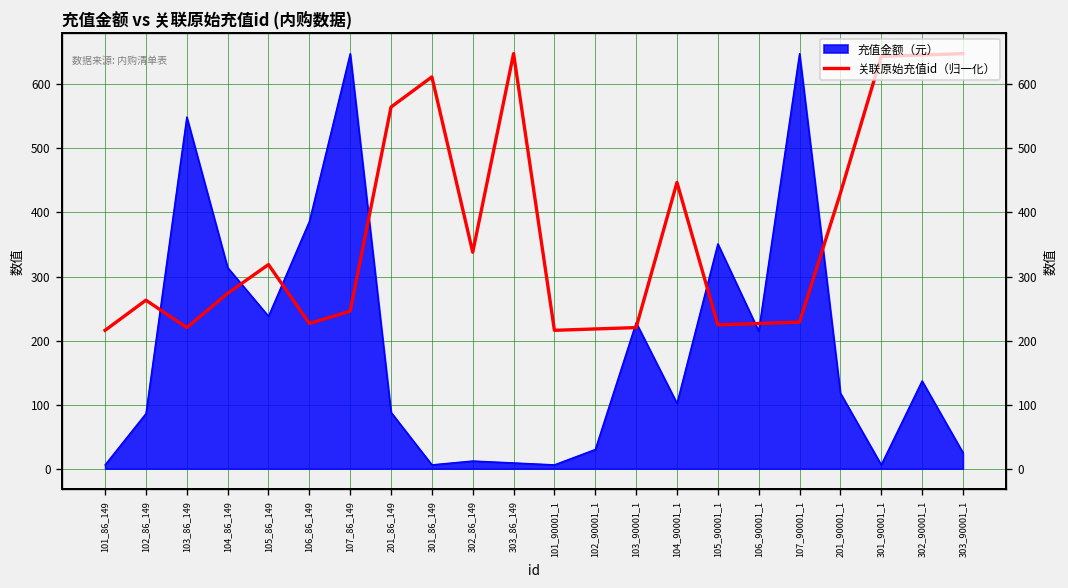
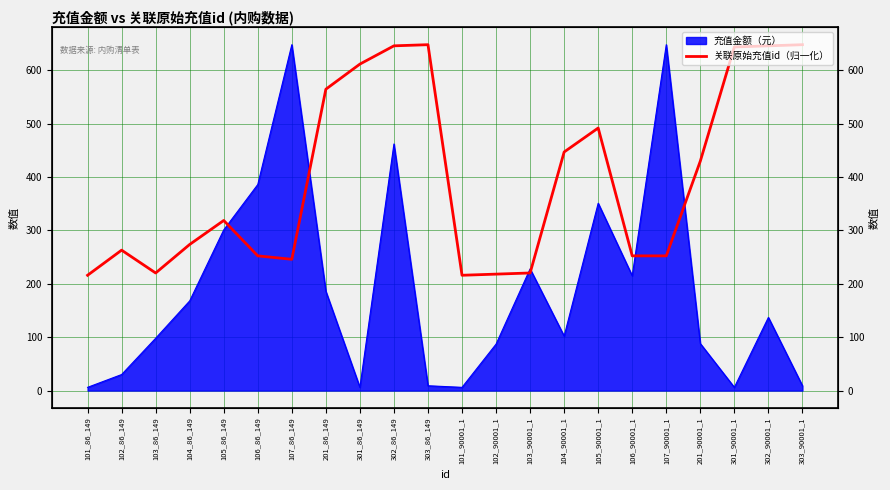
  {
    "充值金额（元）": {
      "101_86_149": 10,
-     "102_86_149": 90,
-     "103_86_149": 550,
-     "104_86_149": 310,
-     "105_86_149": 240,
+     "102_86_149": 30,
+     "103_86_149": 100,
+     "104_86_149": 170,
+     "105_86_149": 300,
      "106_86_149": 390,
      "107_86_149": 650,
-     "201_86_149": 90,
+     "201_86_149": 190,
      "301_86_149": 10,
-     "302_86_149": 10,
+     "302_86_149": 460,
      "303_86_149": 10,
      "101_90001_1": 10,
-     "102_90001_1": 30,
+     "102_90001_1": 90,
      "103_90001_1": 230,
      "104_90001_1": 100,
      "105_90001_1": 350,
      "106_90001_1": 220,
      "107_90001_1": 650,
-     "201_90001_1": 120,
+     "201_90001_1": 90,
      "301_90001_1": 10,
      "302_90001_1": 140,
-     "303_90001_1": 30
+     "303_90001_1": 10
    },
    "关联原始充值id（归一化）": {
      "101_86_149": 220,
      "102_86_149": 260,
      "103_86_149": 220,
      "104_86_149": 270,
      "105_86_149": 320,
-     "106_86_149": 230,
+     "106_86_149": 250,
      "107_86_149": 250,
      "201_86_149": 560,
      "301_86_149": 610,
-     "302_86_149": 340,
+     "302_86_149": 650,
      "303_86_149": 650,
      "101_90001_1": 220,
      "102_90001_1": 220,
      "103_90001_1": 220,
      "104_90001_1": 450,
-     "105_90001_1": 220,
-     "106_90001_1": 230,
-     "107_90001_1": 230,
+     "105_90001_1": 490,
+     "106_90001_1": 250,
+     "107_90001_1": 250,
      "201_90001_1": 430
    }
  }
